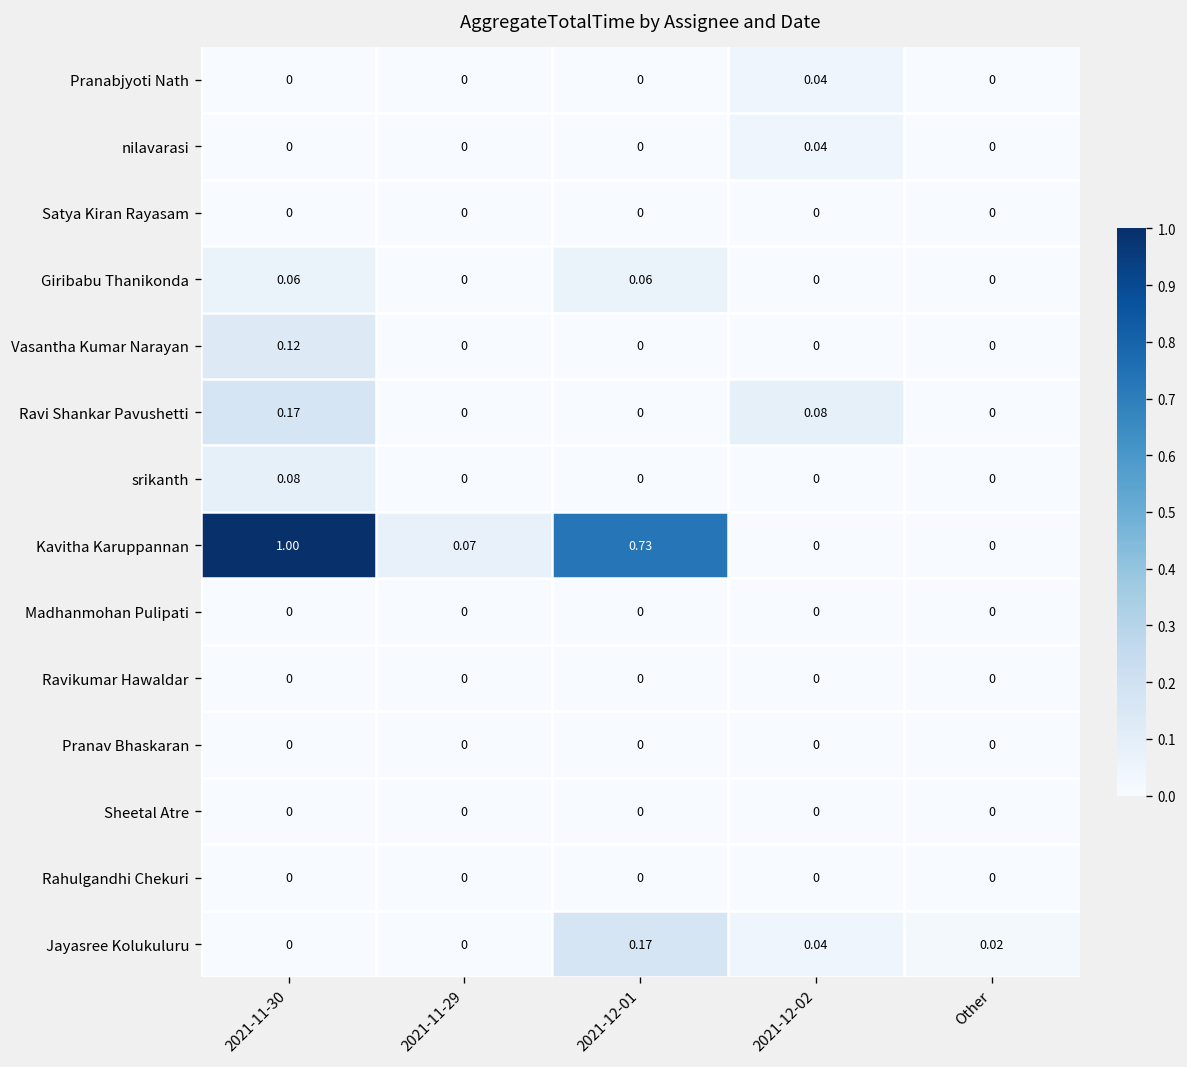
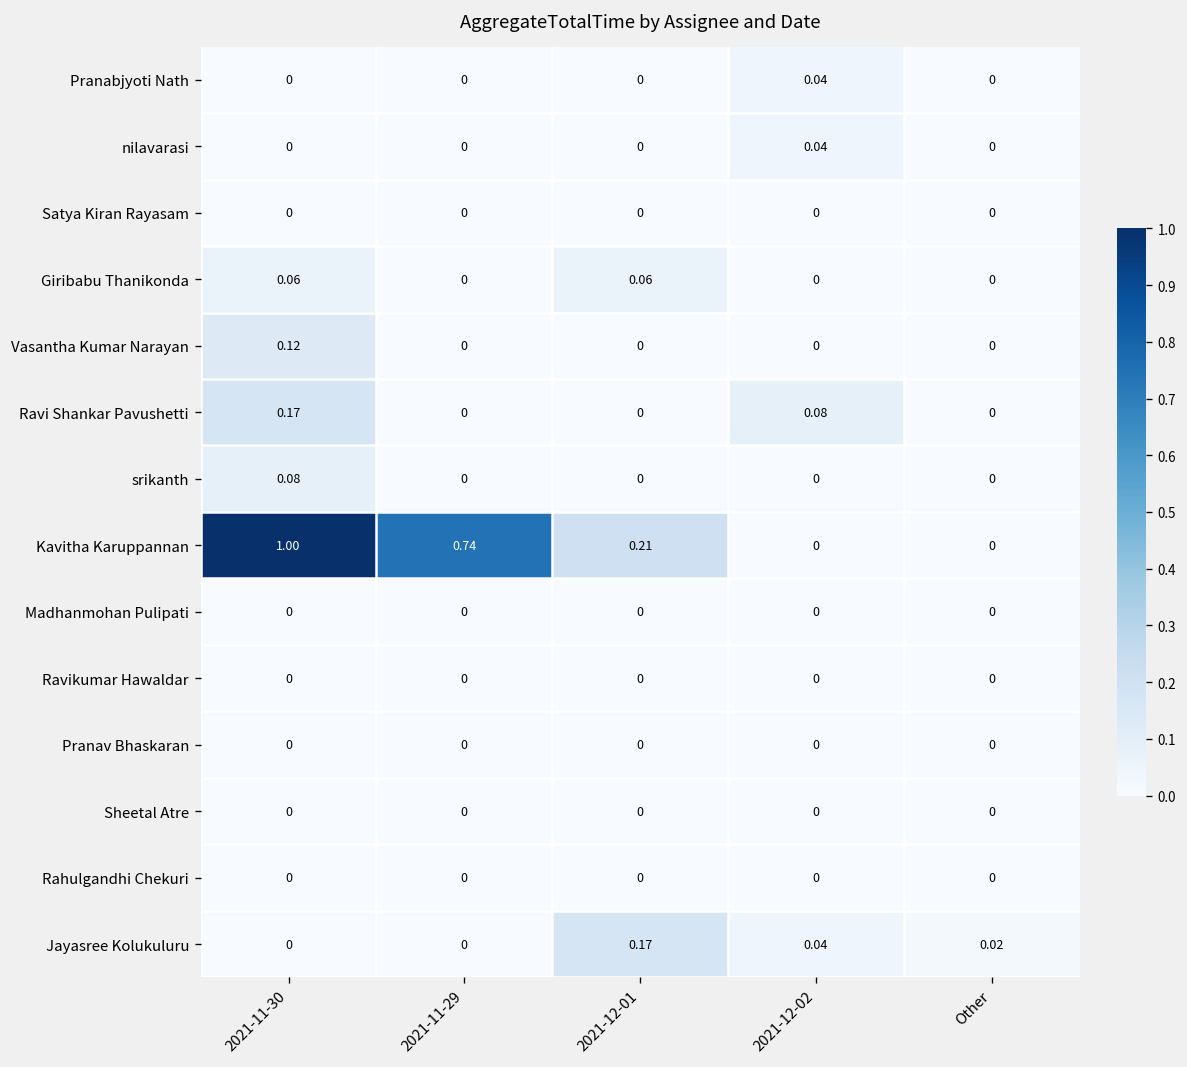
  {
    "Pranabjyoti Nath": {
      "2021-11-30": 0,
      "2021-11-29": 0,
      "2021-12-01": 0,
      "2021-12-02": 0.04,
      "Other": 0
    },
    "nilavarasi": {
      "2021-11-30": 0,
      "2021-11-29": 0,
      "2021-12-01": 0,
      "2021-12-02": 0.04,
      "Other": 0
    },
    "Satya Kiran Rayasam": {
      "2021-11-30": 0,
      "2021-11-29": 0,
      "2021-12-01": 0,
      "2021-12-02": 0,
      "Other": 0
    },
    "Giribabu Thanikonda": {
      "2021-11-30": 0.06,
      "2021-11-29": 0,
      "2021-12-01": 0.06,
      "2021-12-02": 0,
      "Other": 0
    },
    "Vasantha Kumar Narayan": {
      "2021-11-30": 0.12,
      "2021-11-29": 0,
      "2021-12-01": 0,
      "2021-12-02": 0,
      "Other": 0
    },
    "Ravi Shankar Pavushetti": {
      "2021-11-30": 0.17,
      "2021-11-29": 0,
      "2021-12-01": 0,
      "2021-12-02": 0.08,
      "Other": 0
    },
    "srikanth": {
      "2021-11-30": 0.08,
      "2021-11-29": 0,
      "2021-12-01": 0,
      "2021-12-02": 0,
      "Other": 0
    },
    "Kavitha Karuppannan": {
      "2021-11-30": 1.00,
-     "2021-11-29": 0.07,
-     "2021-12-01": 0.73,
+     "2021-11-29": 0.74,
+     "2021-12-01": 0.21,
      "2021-12-02": 0,
      "Other": 0
    },
    "Madhanmohan Pulipati": {
      "2021-11-30": 0,
      "2021-11-29": 0,
      "2021-12-01": 0,
      "2021-12-02": 0,
      "Other": 0
    },
    "Ravikumar Hawaldar": {
      "2021-11-30": 0,
      "2021-11-29": 0,
      "2021-12-01": 0,
      "2021-12-02": 0,
      "Other": 0
    },
    "Pranav Bhaskaran": {
      "2021-11-30": 0,
      "2021-11-29": 0,
      "2021-12-01": 0,
      "2021-12-02": 0,
      "Other": 0
    },
    "Sheetal Atre": {
      "2021-11-30": 0,
      "2021-11-29": 0,
      "2021-12-01": 0,
      "2021-12-02": 0,
      "Other": 0
    },
    "Rahulgandhi Chekuri": {
      "2021-11-30": 0,
      "2021-11-29": 0,
      "2021-12-01": 0,
      "2021-12-02": 0,
      "Other": 0
    },
    "Jayasree Kolukuluru": {
      "2021-11-30": 0,
      "2021-11-29": 0,
      "2021-12-01": 0.17,
      "2021-12-02": 0.04,
      "Other": 0.02
    }
  }
